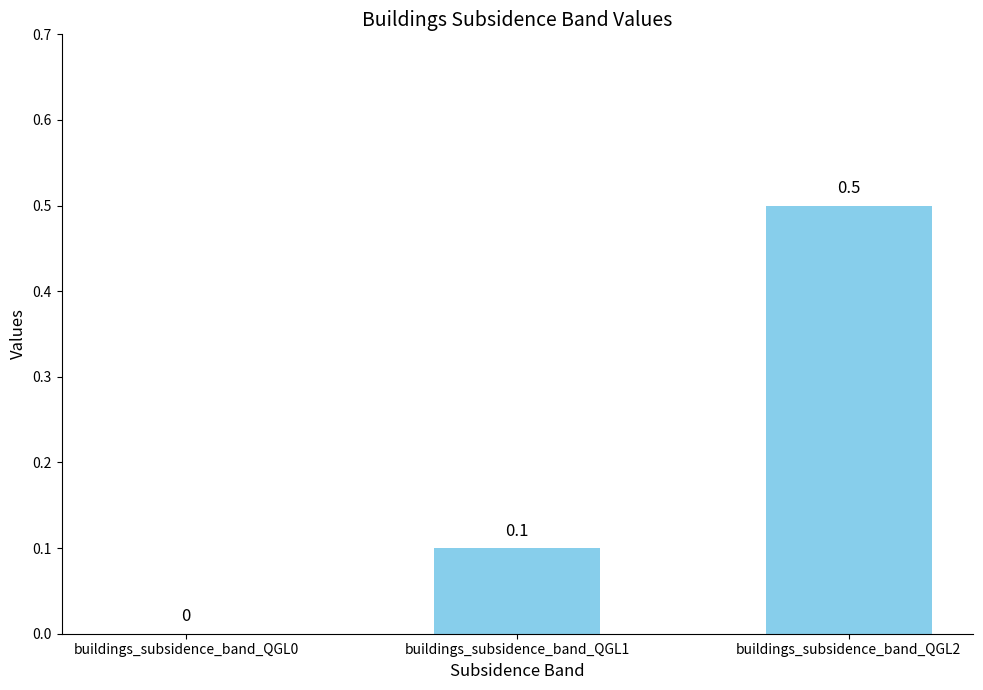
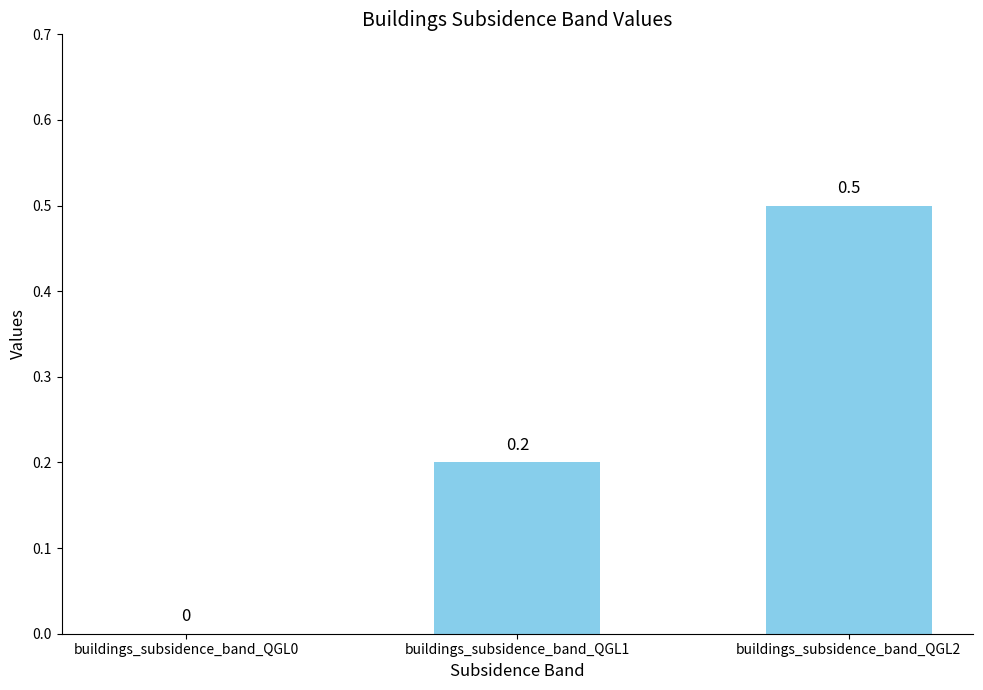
  {
    "buildings_subsidence_band_QGL0": 0,
-   "buildings_subsidence_band_QGL1": 0.1,
+   "buildings_subsidence_band_QGL1": 0.2,
    "buildings_subsidence_band_QGL2": 0.5
  }
